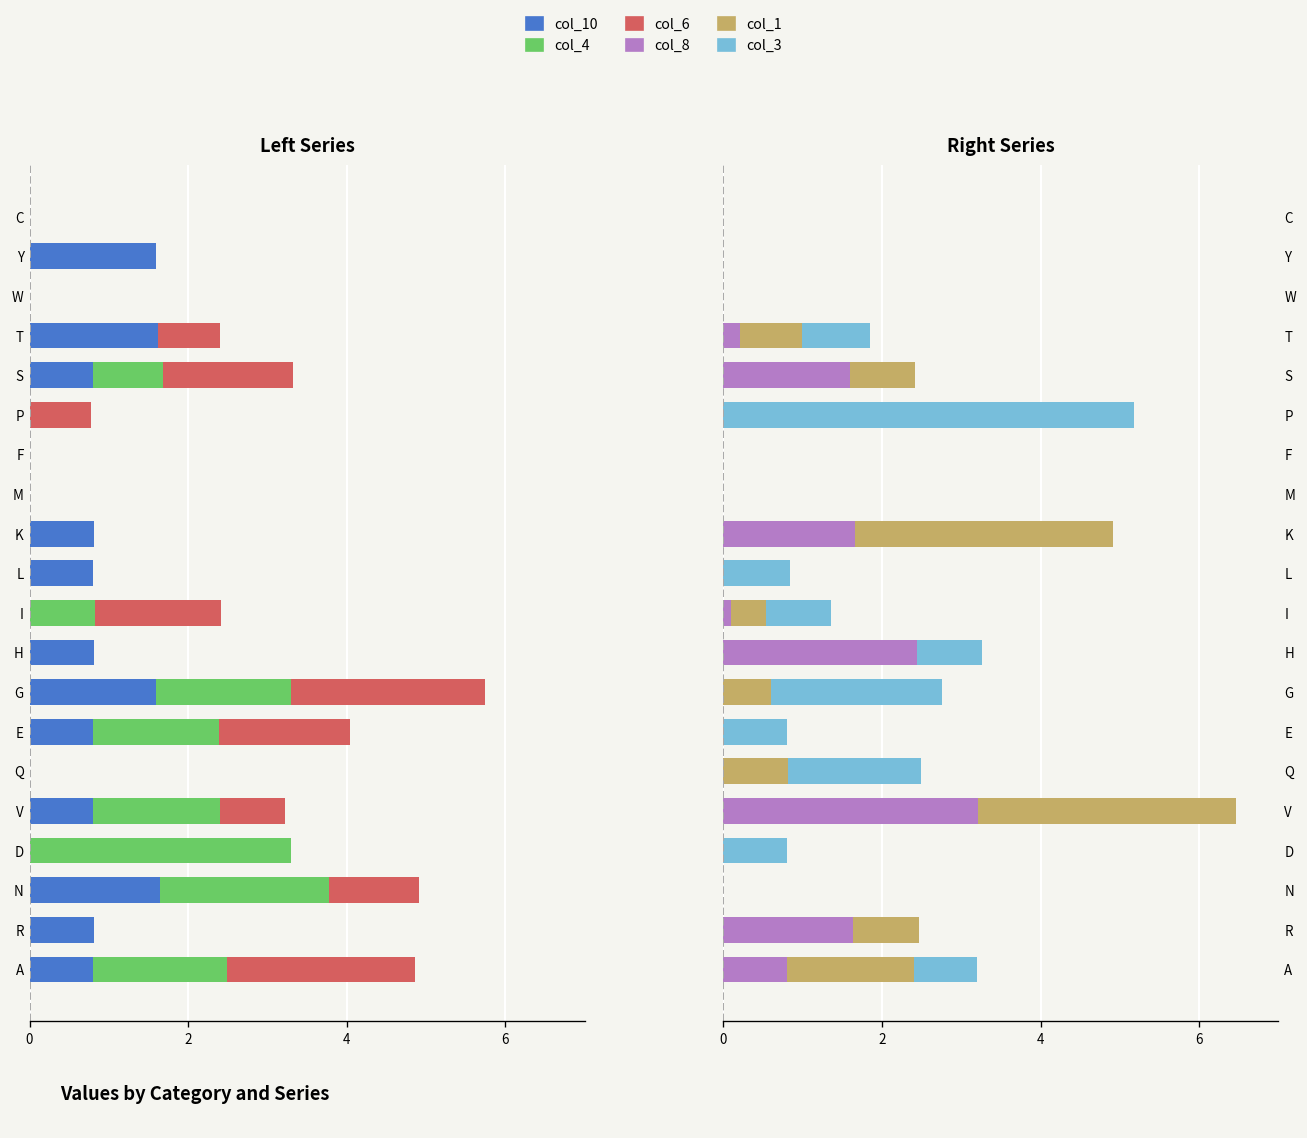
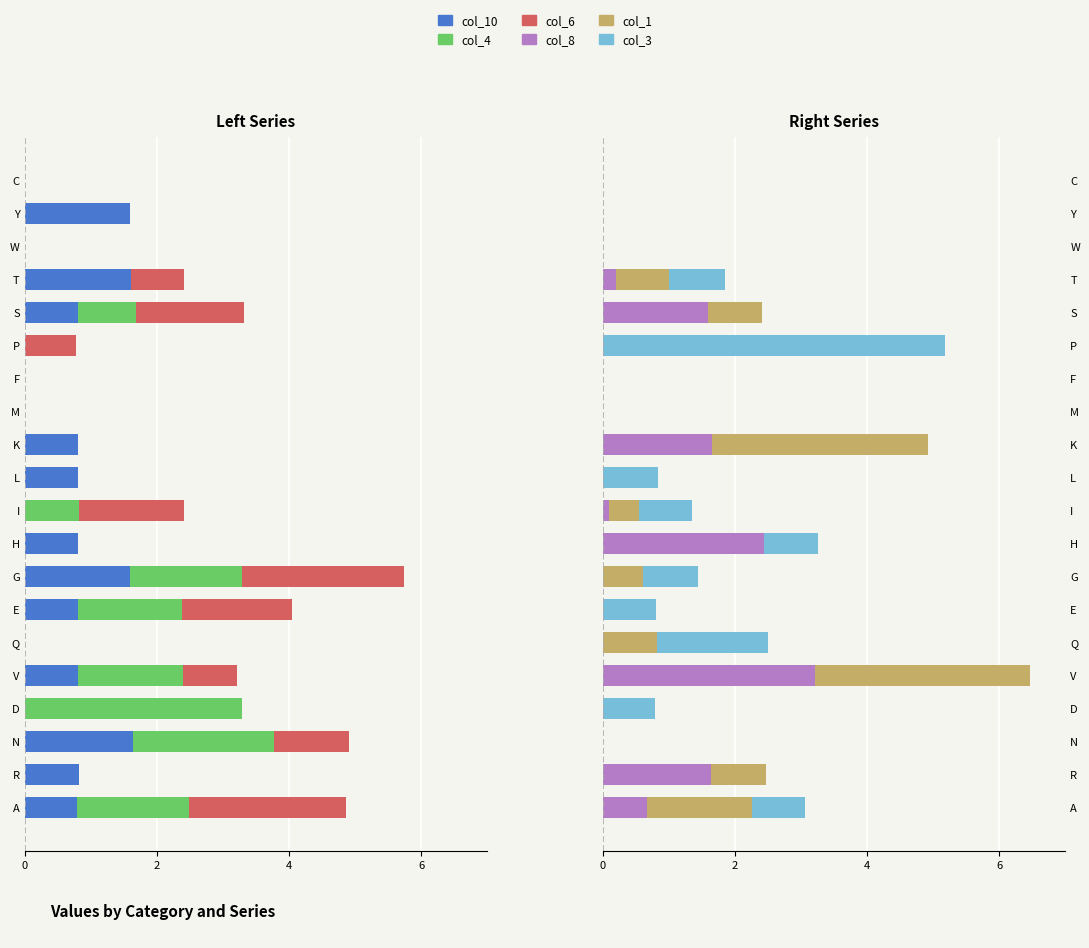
  {
    "Right Series": {
      "col_8": {
        "C": 0.0,
        "Y": 0.0,
        "W": 0.0,
        "T": 0.2,
        "S": 1.6,
        "P": 0.0,
        "F": 0.0,
        "M": 0.0,
        "K": 1.7,
        "L": 0.0,
        "I": 0.1,
        "H": 2.4,
        "G": 0.0,
        "E": 0.0,
        "Q": 0.0,
        "V": 3.2,
        "D": 0.0,
        "N": 0.0,
        "R": 1.6,
-       "A": 0.8
+       "A": 0.7
      },
      "col_1": {
        "C": 0.0,
        "Y": 0.0,
        "W": 0.0,
        "T": 0.8,
        "S": 0.8,
        "P": 0.0,
        "F": 0.0,
        "M": 0.0,
        "K": 3.3,
        "L": 0.0,
        "I": 0.4,
        "H": 0.0,
        "G": 0.6,
        "E": 0.0,
        "Q": 0.8,
        "V": 3.2,
        "D": 0.0,
        "N": 0.0,
        "R": 0.8,
        "A": 1.6
      },
      "col_3": {
        "C": 0.0,
        "Y": 0.0,
        "W": 0.0,
        "T": 0.9,
        "S": 0.0,
        "P": 5.2,
        "F": 0.0,
        "M": 0.0,
        "K": 0.0,
        "L": 0.8,
        "I": 0.8,
        "H": 0.8,
-       "G": 2.2,
+       "G": 0.8,
        "E": 0.8,
        "Q": 1.7,
        "V": 0.0,
        "D": 0.8,
        "N": 0.0,
        "R": 0.0,
        "A": 0.8
      }
    }
  }
